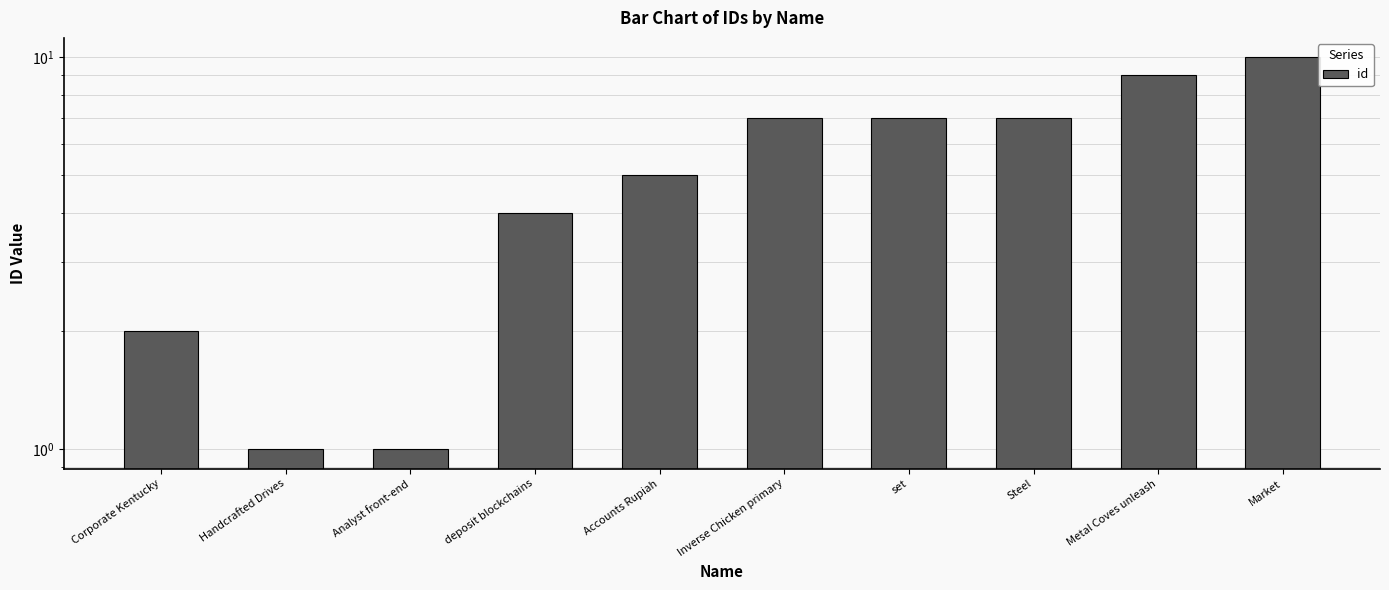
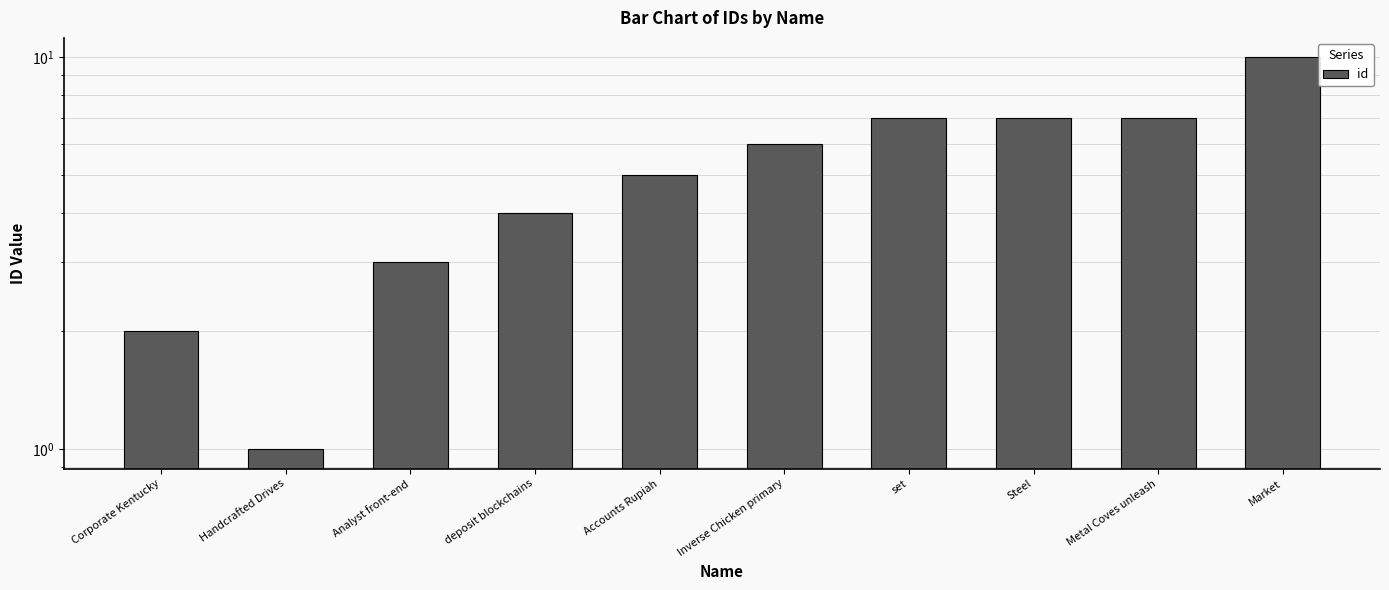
  {
    "Corporate Kentucky": 2,
    "Handcrafted Drives": 1,
-   "Analyst front-end": 1,
+   "Analyst front-end": 3,
    "deposit blockchains": 4,
    "Accounts Rupiah": 5,
-   "Inverse Chicken primary": 7,
+   "Inverse Chicken primary": 6,
    "set": 7,
    "Steel": 7,
-   "Metal Coves unleash": 9,
+   "Metal Coves unleash": 7,
    "Market": 10
  }
